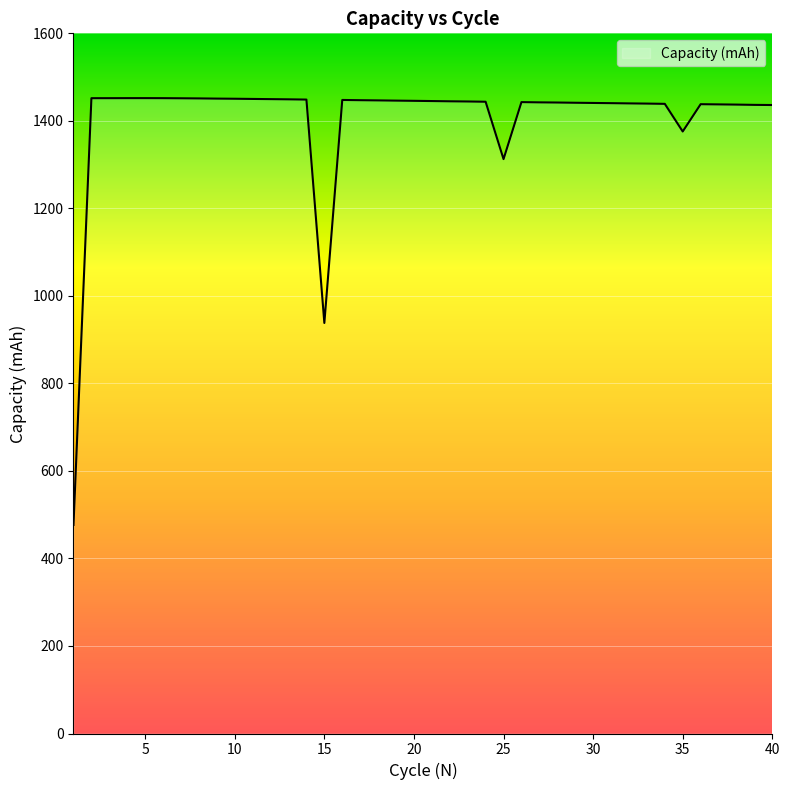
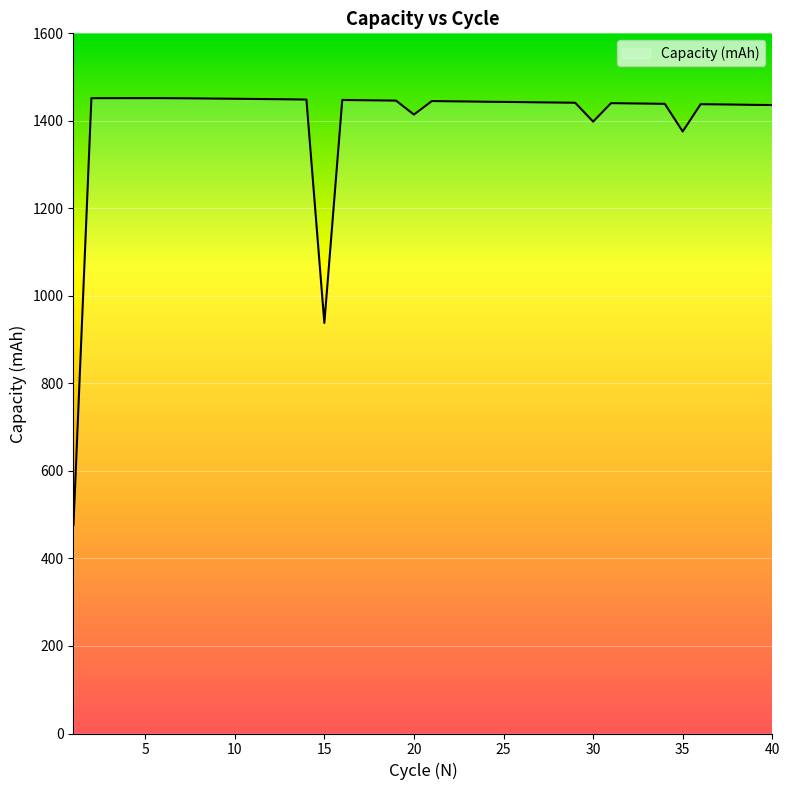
  {
    "5": 1450,
    "10": 1450,
    "15": 940,
-   "20": 1450,
-   "25": 1310,
-   "30": 1440,
+   "20": 1410,
+   "25": 1440,
+   "30": 1400,
    "35": 1380,
    "40": 1440
  }
